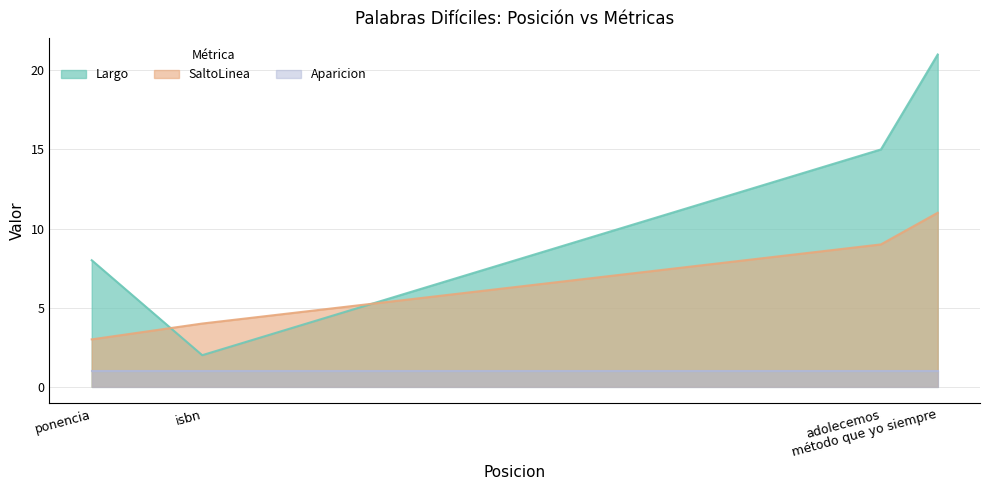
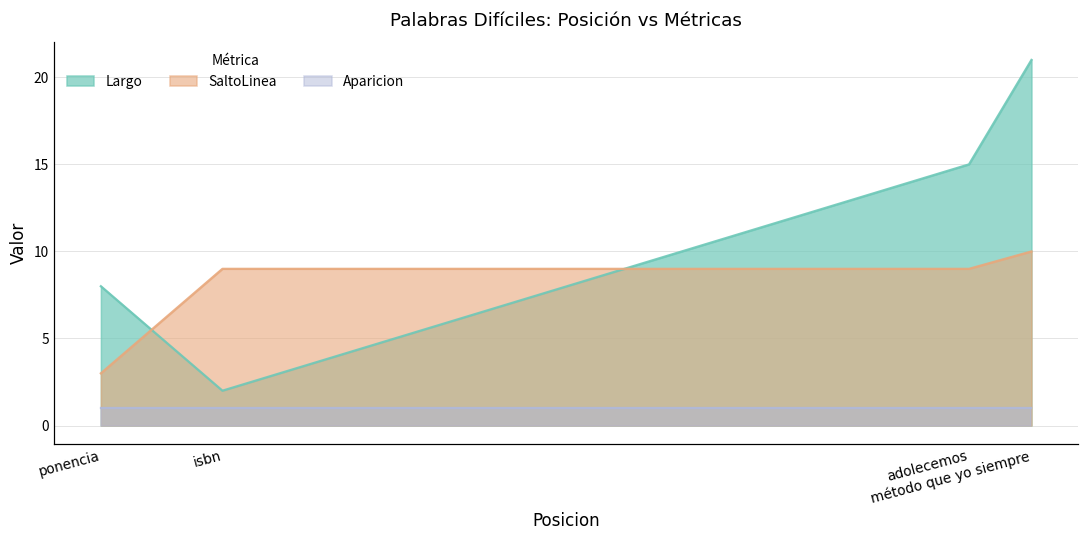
  {
    "Largo": {
      "ponencia": 8,
      "isbn": 2,
      "adolecemos": 15,
      "método que yo siempre": 21
    },
    "SaltoLinea": {
      "ponencia": 3,
-     "isbn": 4,
+     "isbn": 9,
      "adolecemos": 9,
-     "método que yo siempre": 11
+     "método que yo siempre": 10
    },
    "Aparicion": {
      "ponencia": 1,
      "isbn": 1,
      "adolecemos": 1,
      "método que yo siempre": 1
    }
  }
